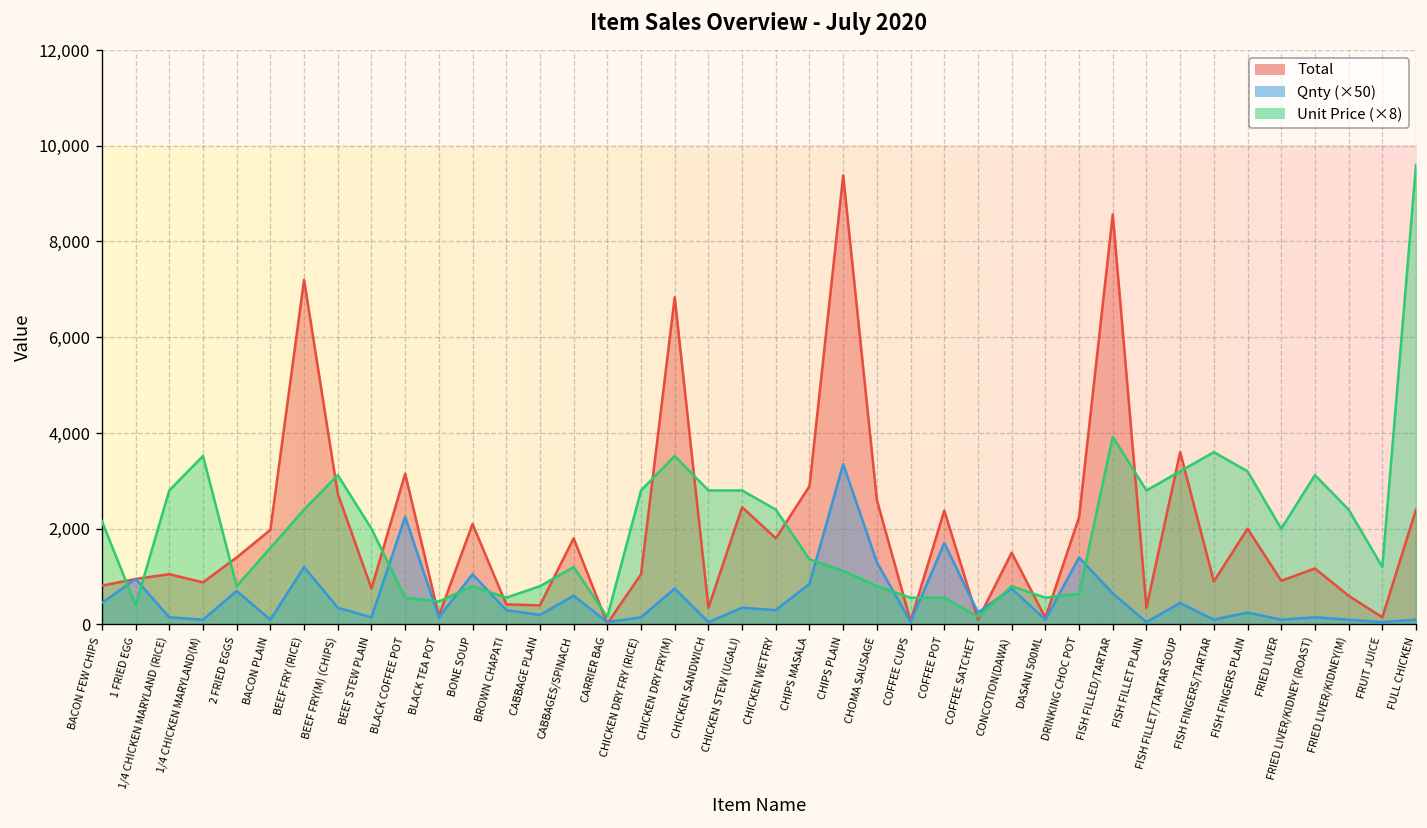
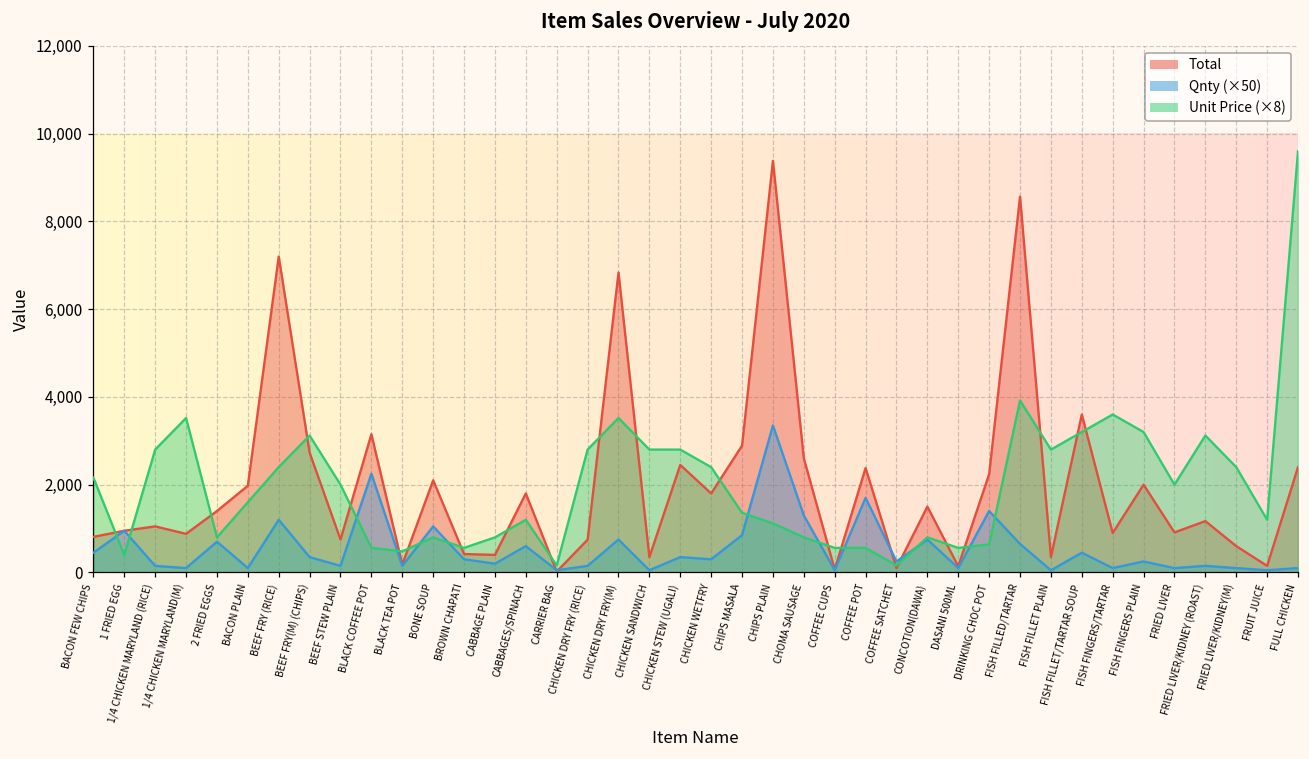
  {
    "Total": {
      "BACON FEW CHIPS": "800",
      "1/4 CHICKEN MARYLAND (RICE)": "1,100",
      "1/4 CHICKEN MARYLAND(M)": "900",
      "2 FRIED EGGS": "1,400",
      "BACON PLAIN": "2,000",
      "BEEF FRY (RICE)": "7,200",
      "BEEF FRY(M) (CHIPS)": "2,700",
      "BEEF STEW PLAIN": "800",
      "BLACK COFFEE POT": "3,200",
      "BONE SOUP": "2,100",
      "BROWN CHAPATI": "400",
      "CABBAGE PLAIN": "400",
      "CABBAGES/SPINACH": "1,800",
-     "CHICKEN DRY FRY (RICE)": "1,100",
+     "CHICKEN DRY FRY (RICE)": "700",
      "CHICKEN DRY FRY(M)": "6,800",
      "CHICKEN SANDWICH": "400",
      "CHICKEN STEW (UGALI)": "2,500",
      "CHICKEN WETFRY": "1,800",
      "CHIPS MASALA": "2,900",
      "CHIPS PLAIN": "9,400",
      "CHOMA SAUSAGE": "2,600",
      "COFFEE POT": "2,400",
      "CONCOTION(DAWA)": "1,500",
      "DRINKING CHOC POT": "2,200",
      "FISH FILLED/TARTAR": "8,600",
      "FISH FILLET PLAIN": "400",
      "FISH FILLET/TARTAR SOUP": "3,600",
      "FISH FINGERS/TARTAR": "900",
      "FISH FINGERS PLAIN": "2,000",
      "FRIED LIVER": "900",
      "FRIED LIVER/KIDNEY (ROAST)": "1,200",
      "FRIED LIVER/KIDNEY(M)": "600",
      "FRUIT JUICE": "200",
      "FULL CHICKEN": "2,400"
    }
  }
